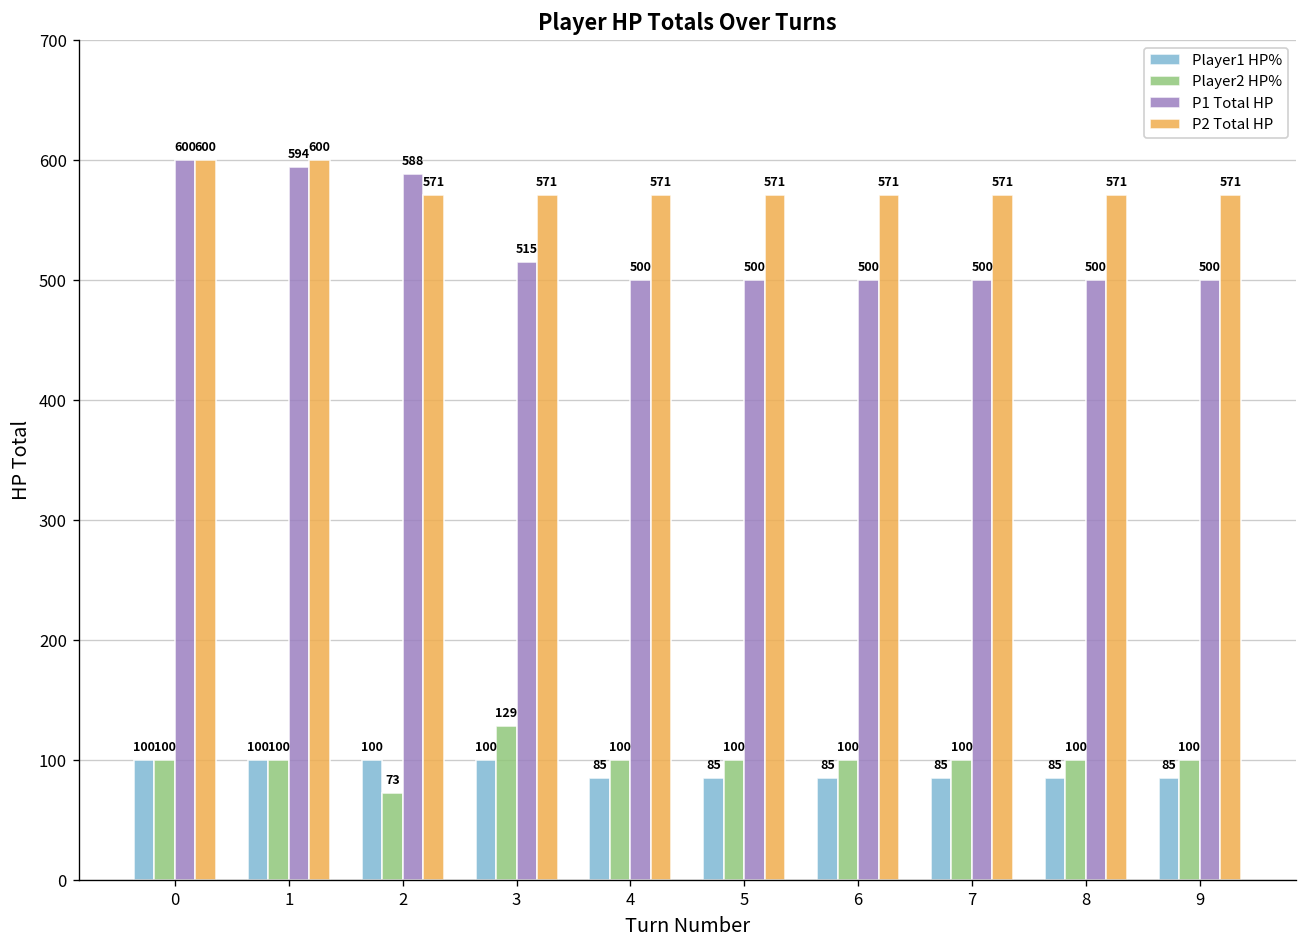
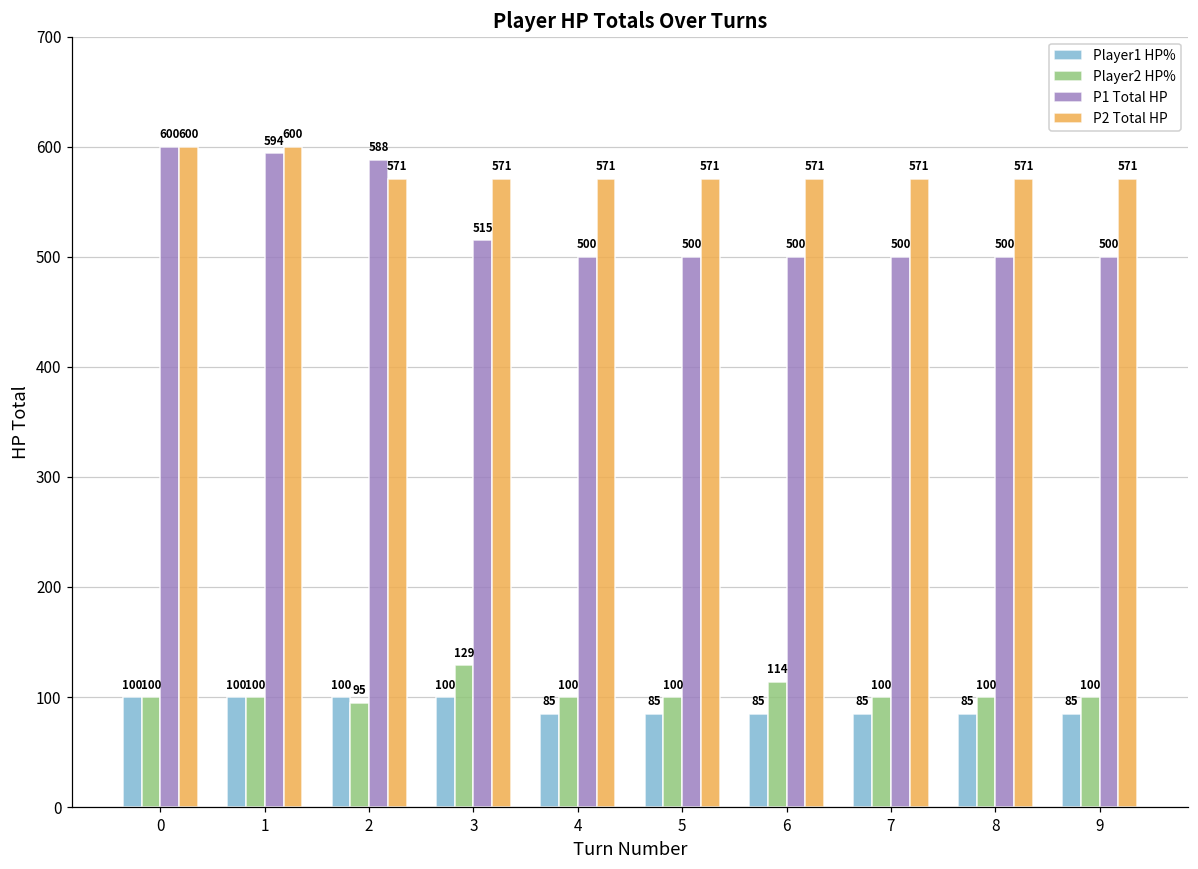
  {
    "Player1 HP%": {
      "0": 100,
      "1": 100,
      "2": 100,
      "3": 100,
      "4": 85,
      "5": 85,
      "6": 85,
      "7": 85,
      "8": 85,
      "9": 85
    },
    "Player2 HP%": {
      "0": 100,
      "1": 100,
-     "2": 73,
+     "2": 95,
      "3": 129,
      "4": 100,
      "5": 100,
-     "6": 100,
+     "6": 114,
      "7": 100,
      "8": 100,
      "9": 100
    },
    "P1 Total HP": {
      "0": 600,
      "1": 594,
      "2": 588,
      "3": 515,
      "4": 500,
      "5": 500,
      "6": 500,
      "7": 500,
      "8": 500,
      "9": 500
    },
    "P2 Total HP": {
      "0": 600,
      "1": 600,
      "2": 571,
      "3": 571,
      "4": 571,
      "5": 571,
      "6": 571,
      "7": 571,
      "8": 571,
      "9": 571
    }
  }
